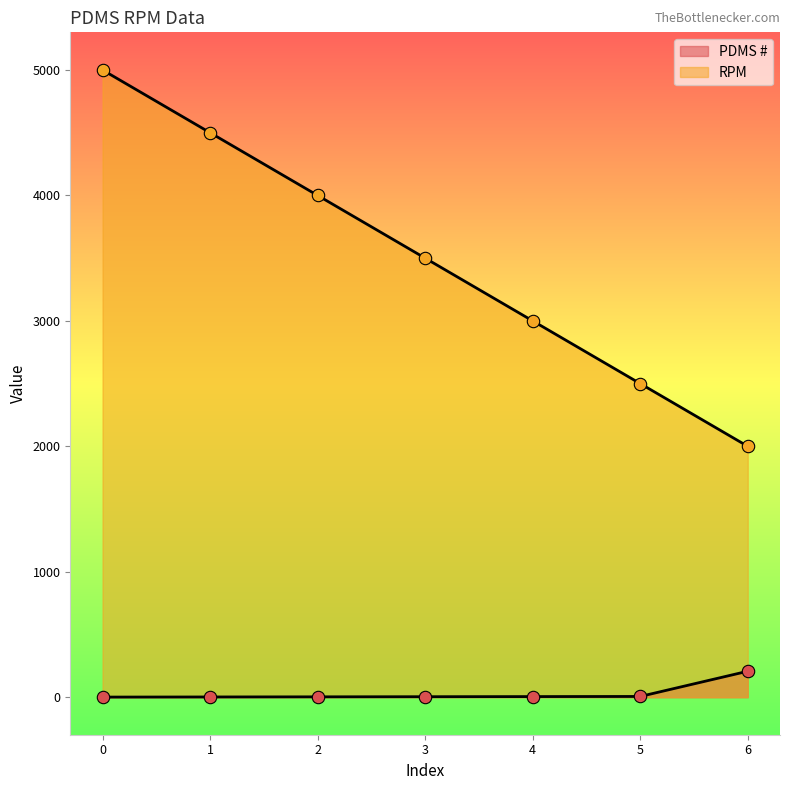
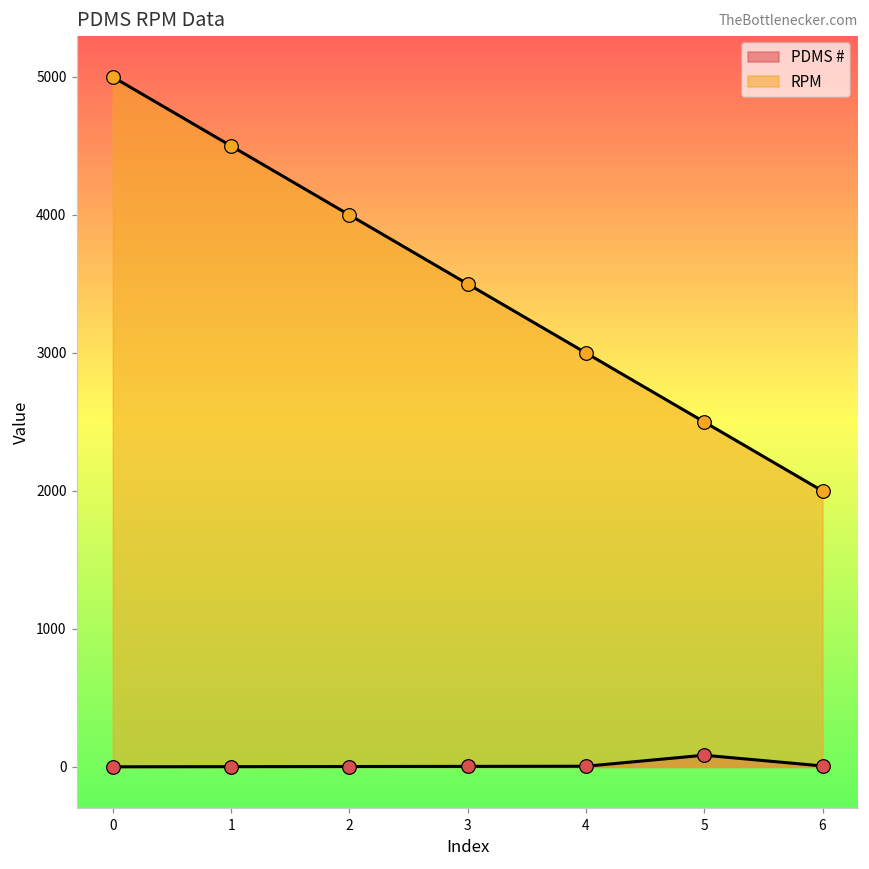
  {
    "PDMS #": {
      "0": 0,
      "1": 0,
      "2": 0,
      "3": 0,
      "4": 10,
-     "5": 10,
-     "6": 210
+     "5": 90,
+     "6": 10
    },
    "RPM": {
      "0": 5000,
      "1": 4500,
      "2": 4000,
      "3": 3500,
      "4": 3000,
      "5": 2500,
      "6": 2000
    }
  }
